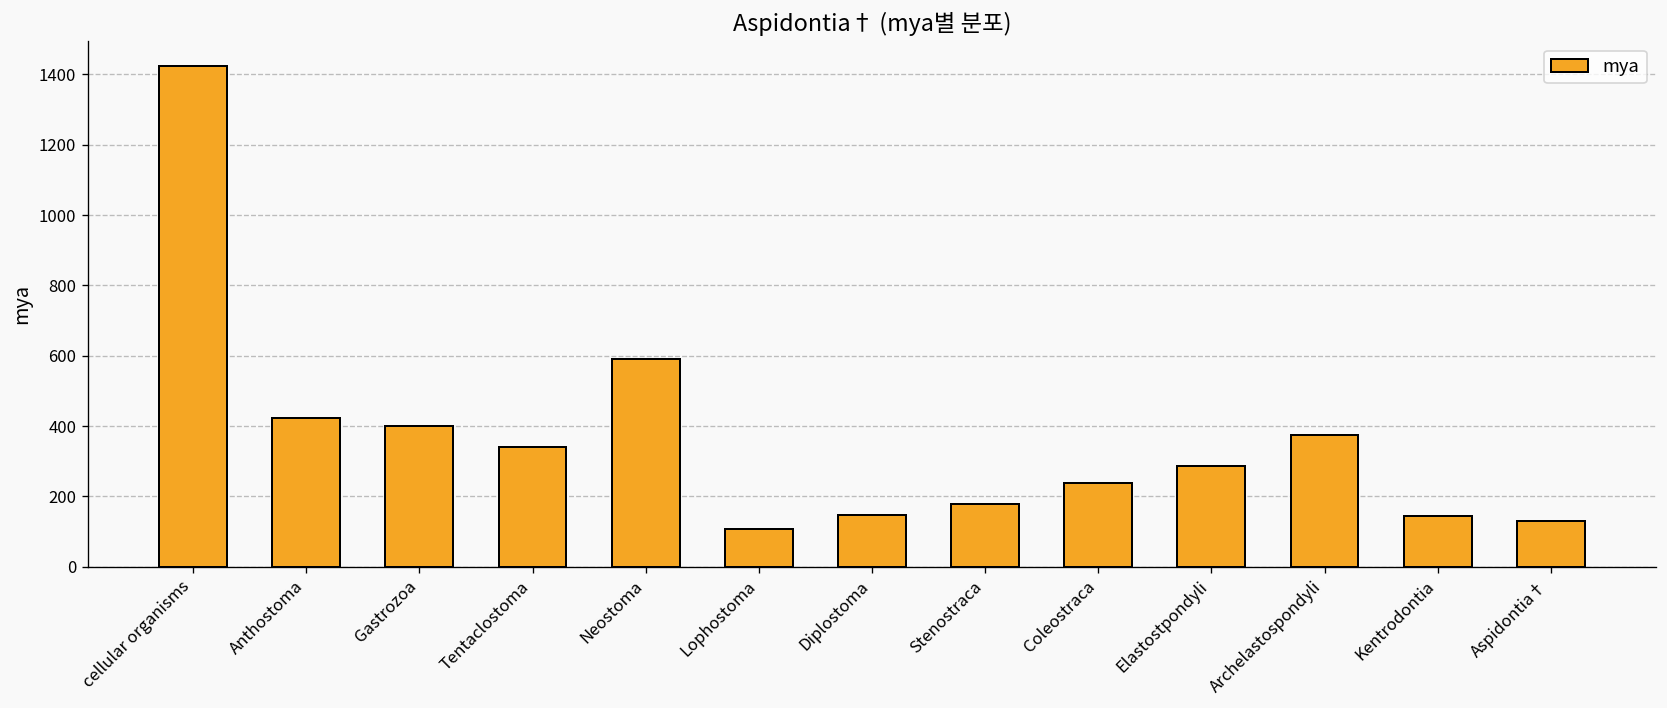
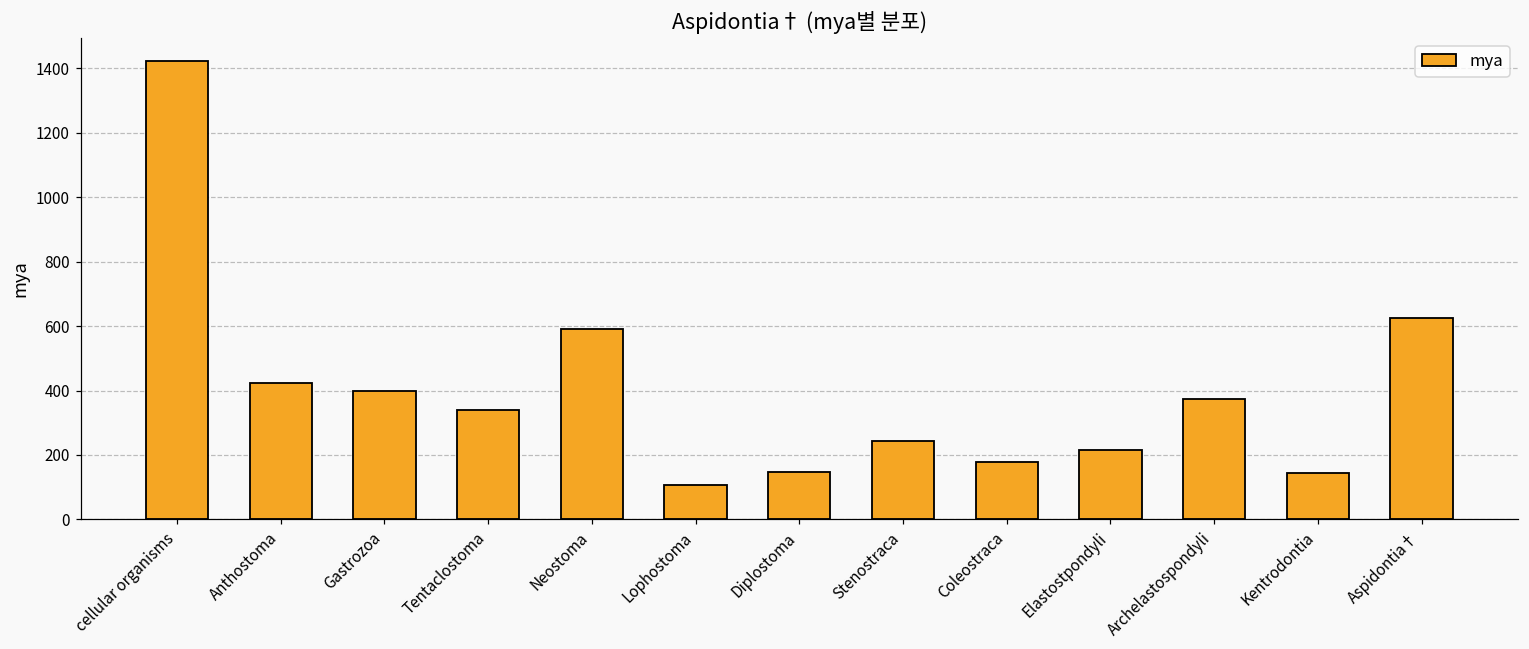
  {
    "cellular organisms": 1420,
    "Anthostoma": 420,
    "Gastrozoa": 400,
    "Tentaclostoma": 340,
    "Neostoma": 590,
    "Lophostoma": 110,
    "Diplostoma": 150,
-   "Stenostraca": 180,
-   "Coleostraca": 240,
-   "Elastostpondyli": 290,
+   "Stenostraca": 240,
+   "Coleostraca": 180,
+   "Elastostpondyli": 210,
    "Archelastospondyli": 370,
    "Kentrodontia": 140,
-   "Aspidontia†": 130
+   "Aspidontia†": 630
  }
